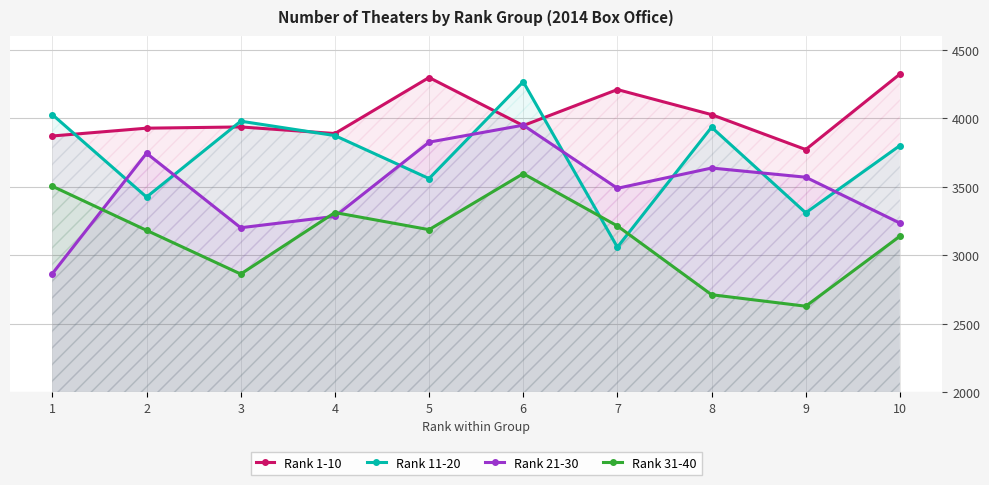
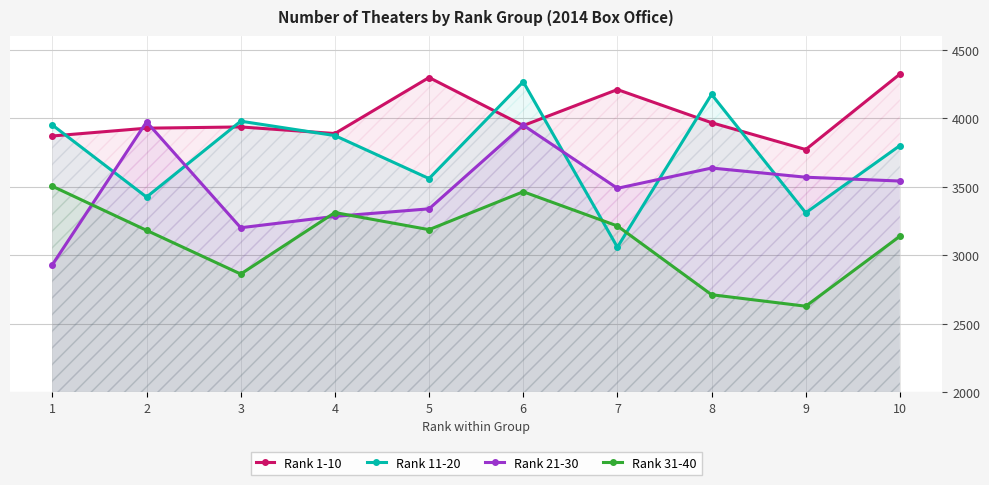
  {
    "Rank 1-10": {
      "1": 3870,
      "2": 3930,
      "3": 3940,
      "5": 4300,
      "7": 4210,
-     "8": 4030,
+     "8": 3970,
      "9": 3770,
      "10": 4320
    },
    "Rank 11-20": {
-     "1": 4030,
+     "1": 3950,
      "2": 3430,
      "3": 3980,
      "5": 3560,
      "6": 4270,
      "7": 3060,
-     "8": 3940,
+     "8": 4180,
      "9": 3310,
      "10": 3800
    },
    "Rank 21-30": {
-     "1": 2870,
-     "2": 3750,
+     "1": 2930,
+     "2": 3980,
      "3": 3200,
      "4": 3290,
-     "5": 3830,
+     "5": 3340,
      "7": 3490,
      "8": 3640,
      "9": 3570,
-     "10": 3240
+     "10": 3540
    },
    "Rank 31-40": {
      "1": 3510,
      "2": 3180,
      "3": 2860,
      "4": 3310,
      "5": 3190,
-     "6": 3600,
+     "6": 3470,
      "7": 3220,
      "8": 2710,
      "9": 2630,
      "10": 3140
    }
  }
